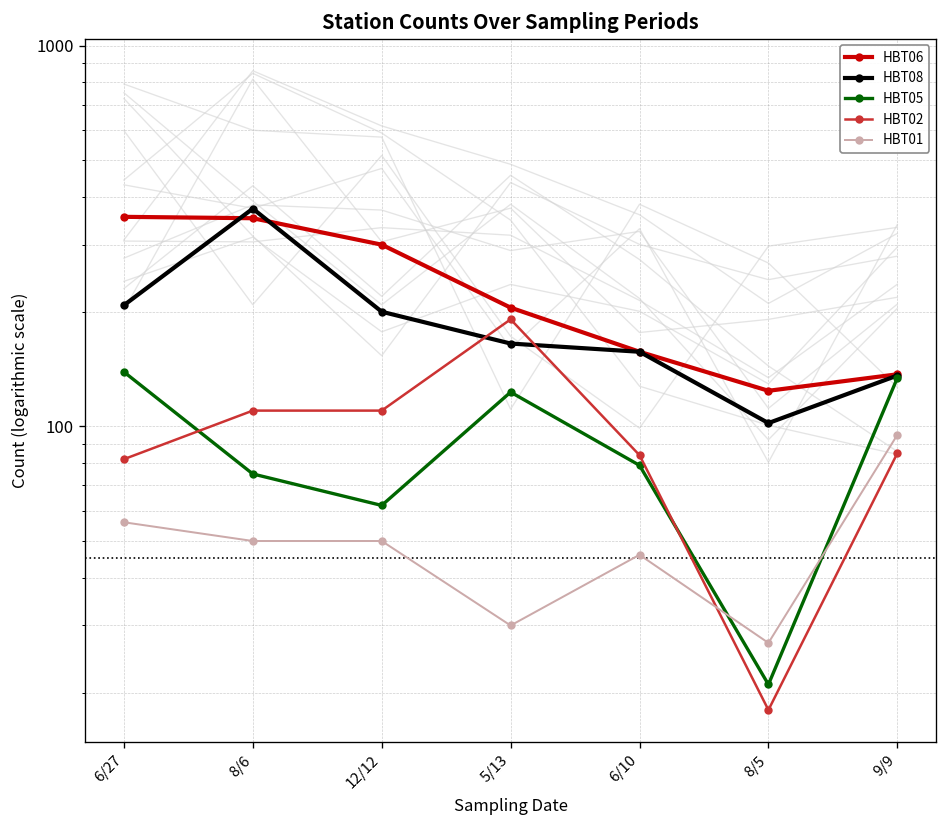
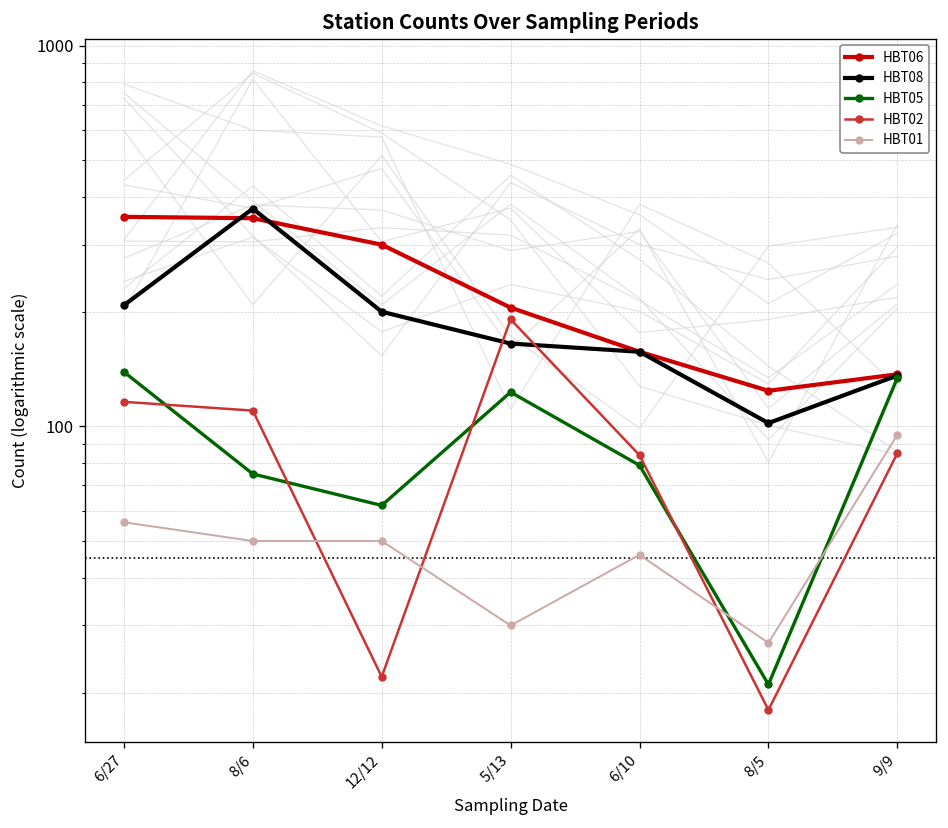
  {
    "HBT06": {
      "6/27": 360,
      "8/6": 350,
      "5/13": 210,
      "8/5": 124
    },
    "HBT08": {
      "6/27": 210,
      "12/12": 200,
      "5/13": 170
    },
    "HBT05": {
      "6/27": 140,
      "8/6": 75,
      "12/12": 62,
      "5/13": 123,
      "6/10": 79,
      "8/5": 21
    },
    "HBT02": {
-     "6/27": 82,
+     "6/27": 116,
      "8/6": 110,
-     "12/12": 110,
+     "12/12": 22,
      "5/13": 190,
      "6/10": 84,
      "8/5": 18
    }
  }
